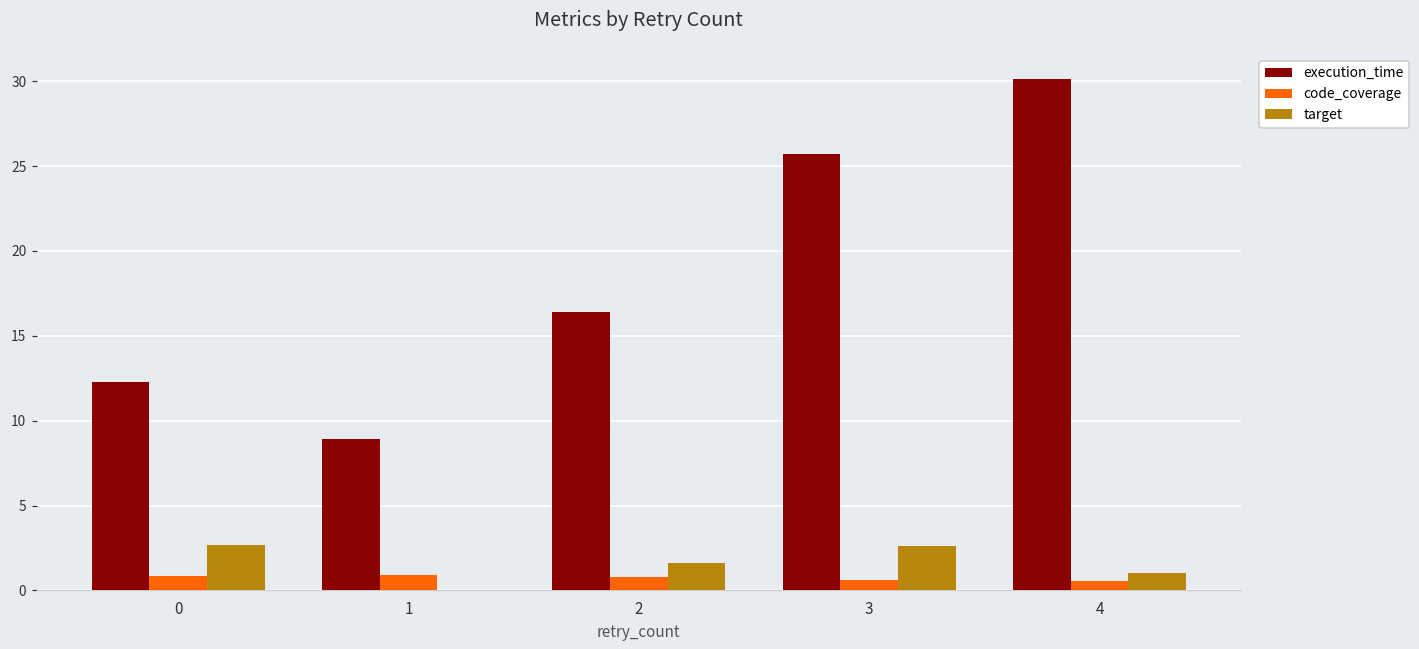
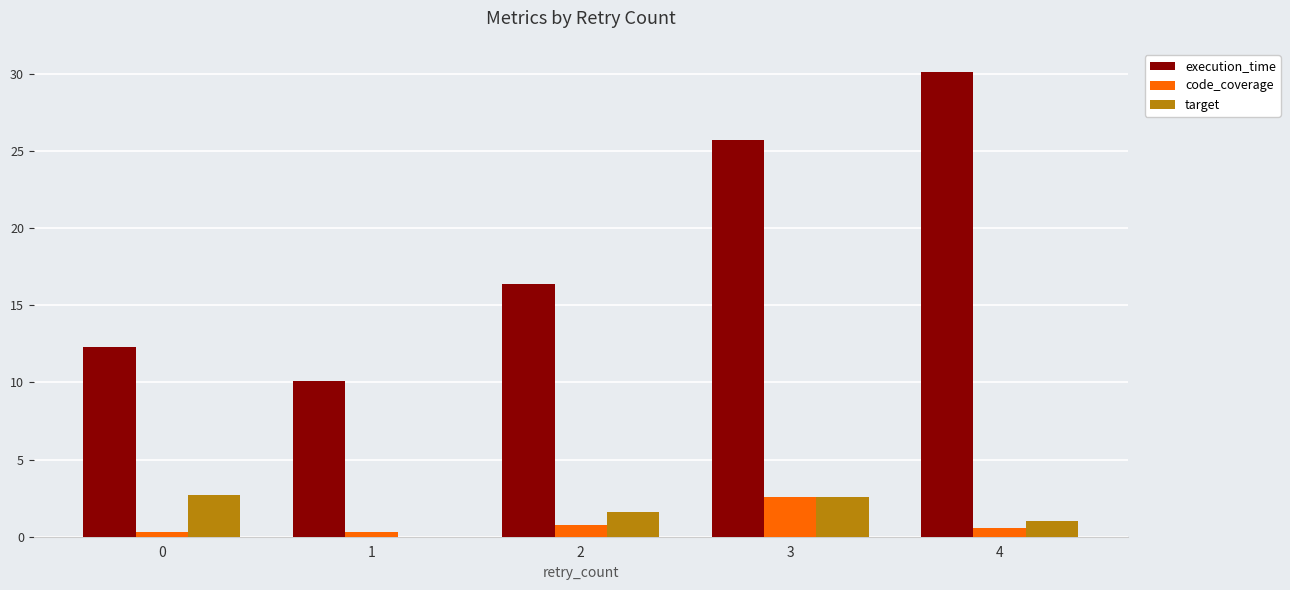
  {
    "execution_time": {
      "0": 12.3,
-     "1": 8.9,
+     "1": 10.1,
      "2": 16.4,
      "3": 25.7,
      "4": 30.1
    },
    "code_coverage": {
-     "0": 0.9,
-     "1": 0.9,
+     "0": 0.3,
+     "1": 0.3,
      "2": 0.8,
-     "3": 0.6,
+     "3": 2.6,
      "4": 0.6
    },
    "target": {
      "0": 2.7,
      "1": 0.0,
      "2": 1.6,
      "3": 2.6,
      "4": 1.0
    }
  }
